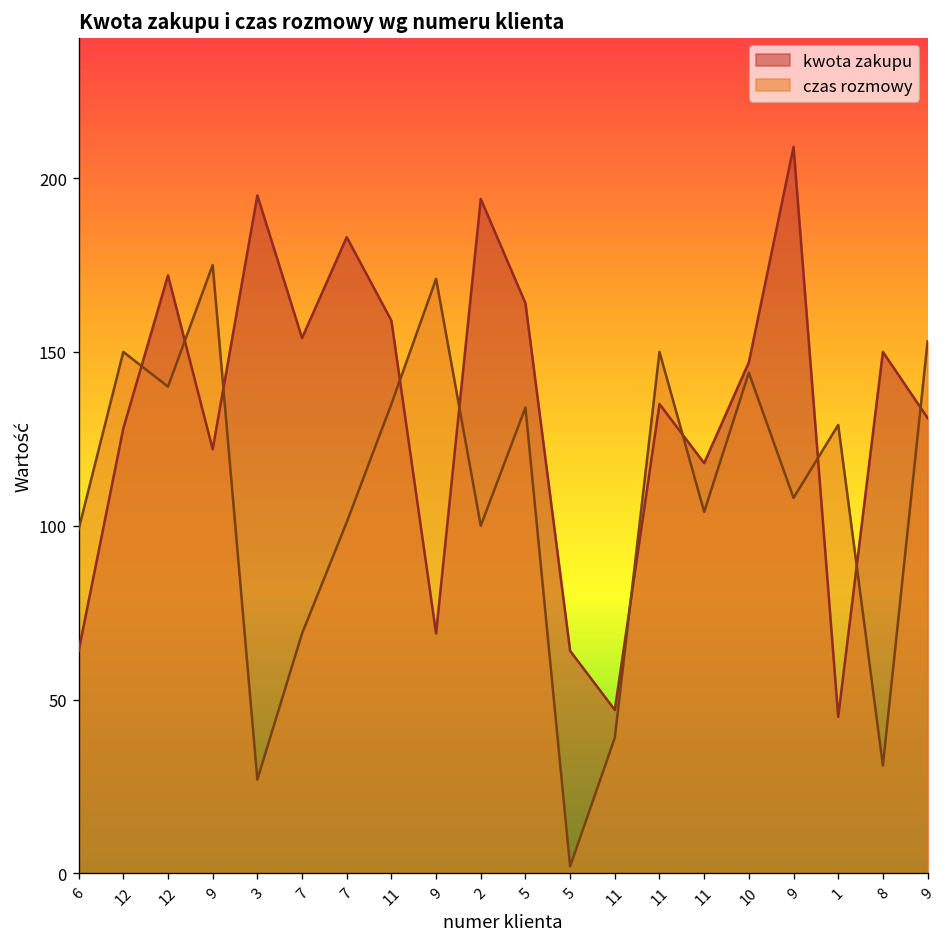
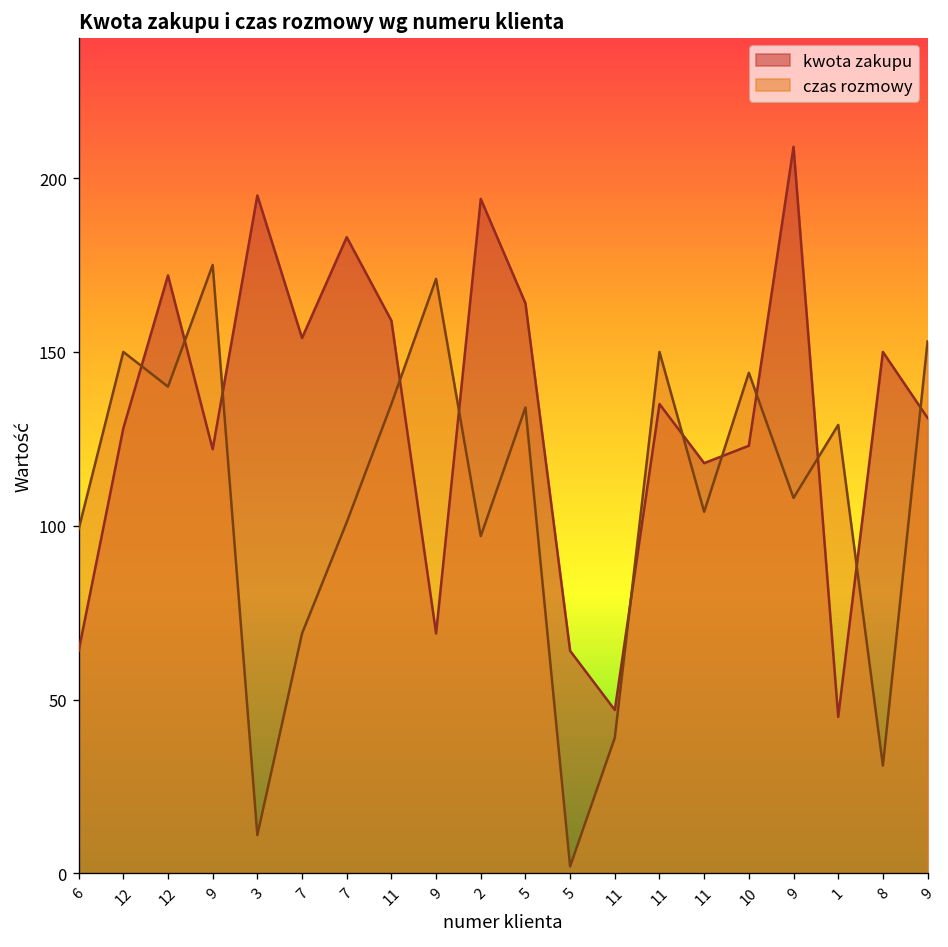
  {
    "kwota zakupu": {
      "6": 64,
      "3": 195,
      "2": 194,
-     "10": 147,
+     "10": 123,
      "1": 45,
      "8": 150
    },
    "czas rozmowy": {
      "6": 99,
-     "3": 27,
-     "2": 100,
+     "3": 11,
+     "2": 97,
      "10": 144,
      "1": 129,
      "8": 31
    }
  }
